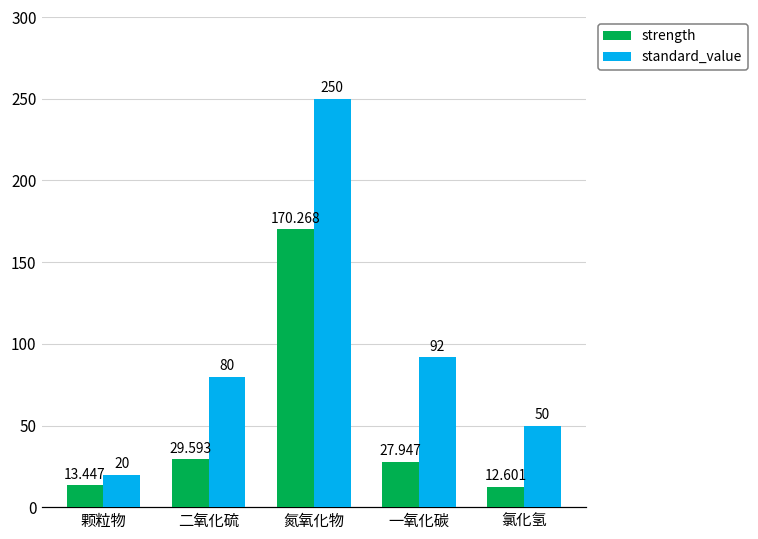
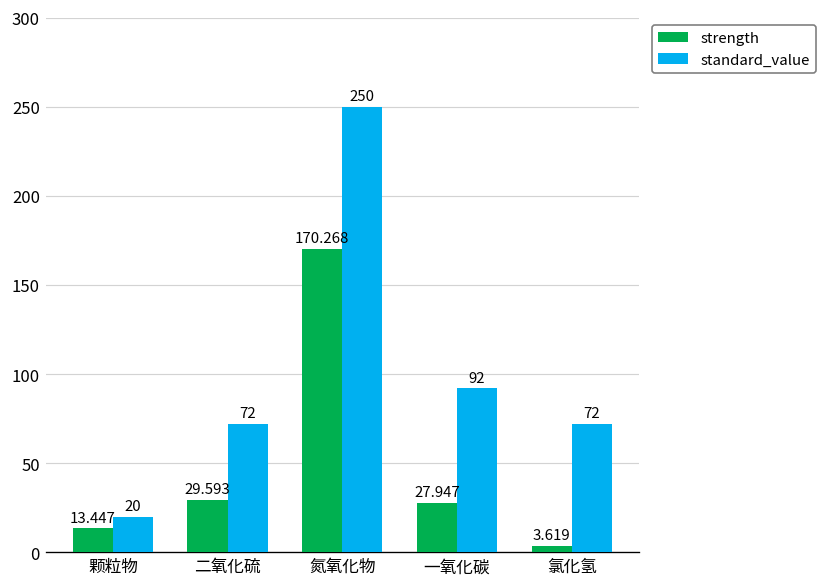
  {
    "strength": {
      "颗粒物": 13.447,
      "二氧化硫": 29.593,
      "氮氧化物": 170.268,
      "一氧化碳": 27.947,
-     "氯化氢": 12.601
+     "氯化氢": 3.619
    },
    "standard_value": {
      "颗粒物": 20,
-     "二氧化硫": 80,
+     "二氧化硫": 72,
      "氮氧化物": 250,
      "一氧化碳": 92,
-     "氯化氢": 50
+     "氯化氢": 72
    }
  }
